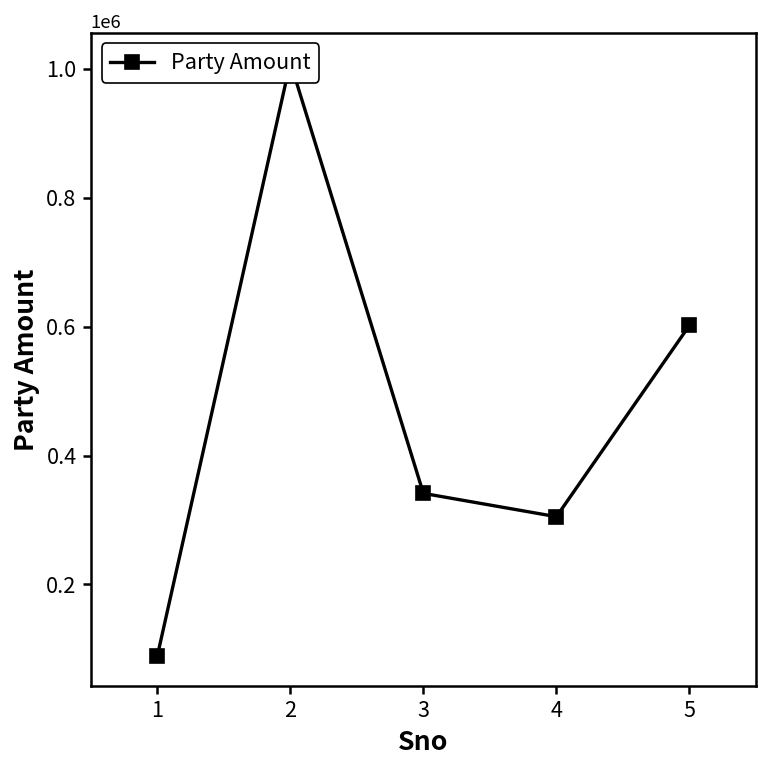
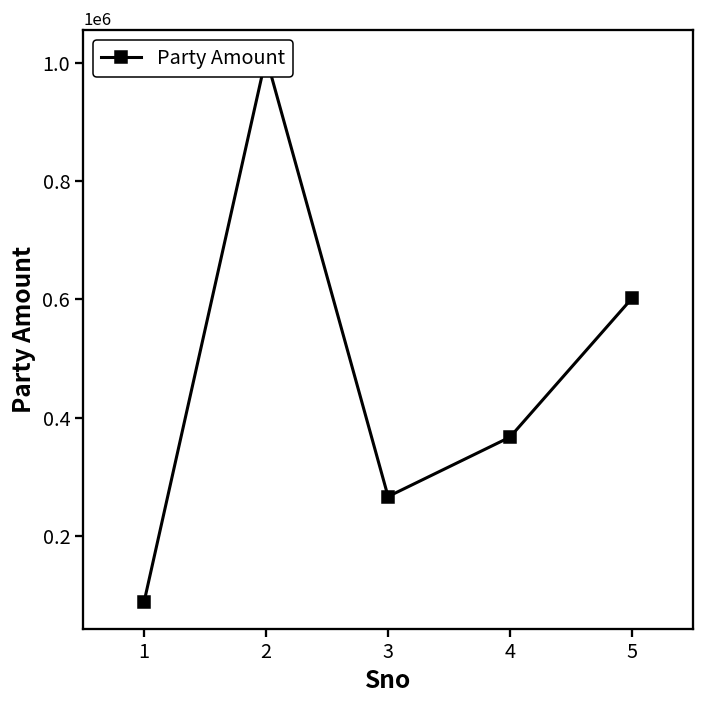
  {
    "1": 90000,
-   "3": 340000,
-   "4": 310000,
+   "3": 270000,
+   "4": 370000,
    "5": 600000
  }
